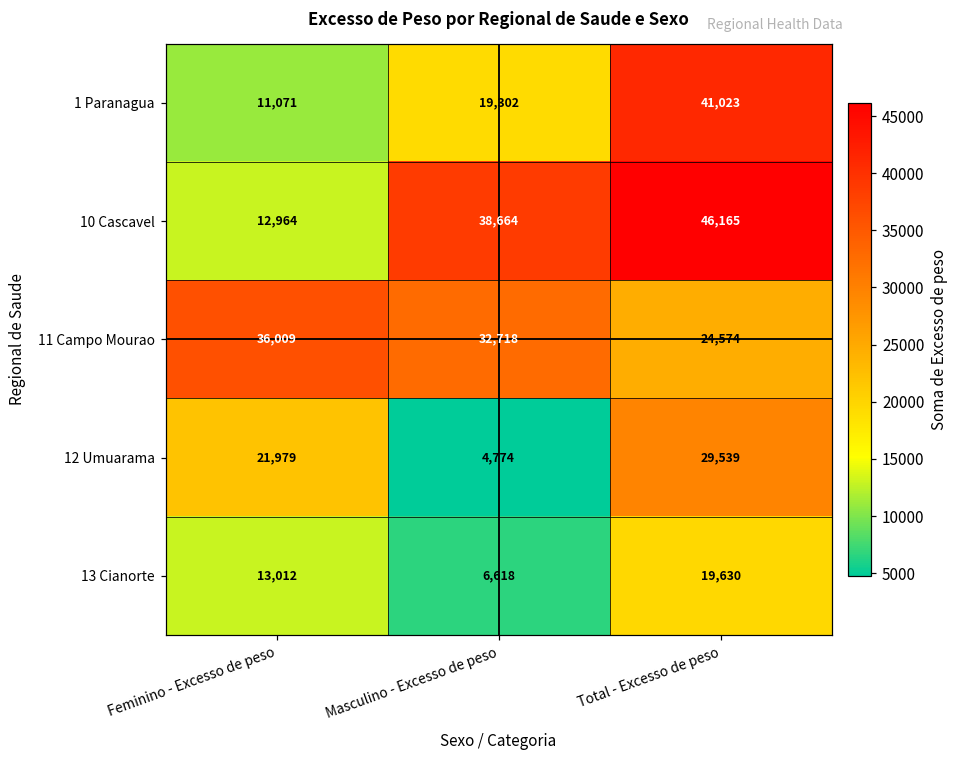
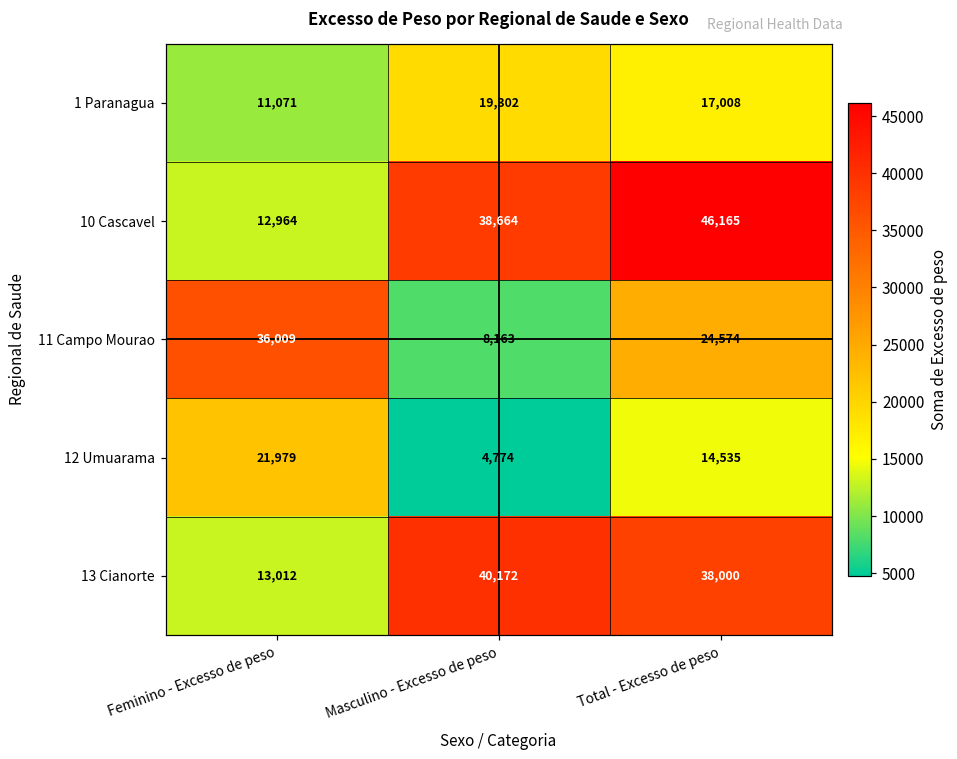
  {
    "1 Paranagua": {
      "Feminino - Excesso de peso": "11,071",
      "Masculino - Excesso de peso": "19,302",
-     "Total - Excesso de peso": "41,023"
+     "Total - Excesso de peso": "17,008"
    },
    "10 Cascavel": {
      "Feminino - Excesso de peso": "12,964",
      "Masculino - Excesso de peso": "38,664",
      "Total - Excesso de peso": "46,165"
    },
    "11 Campo Mourao": {
      "Feminino - Excesso de peso": "36,009",
-     "Masculino - Excesso de peso": "32,718",
+     "Masculino - Excesso de peso": "8,163",
      "Total - Excesso de peso": "24,574"
    },
    "12 Umuarama": {
      "Feminino - Excesso de peso": "21,979",
      "Masculino - Excesso de peso": "4,774",
-     "Total - Excesso de peso": "29,539"
+     "Total - Excesso de peso": "14,535"
    },
    "13 Cianorte": {
      "Feminino - Excesso de peso": "13,012",
-     "Masculino - Excesso de peso": "6,618",
-     "Total - Excesso de peso": "19,630"
+     "Masculino - Excesso de peso": "40,172",
+     "Total - Excesso de peso": "38,000"
    }
  }
